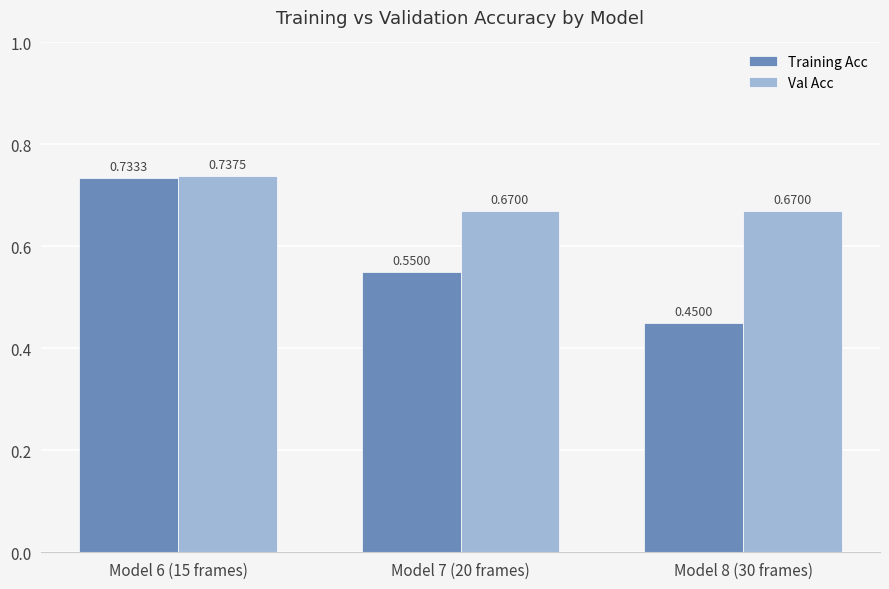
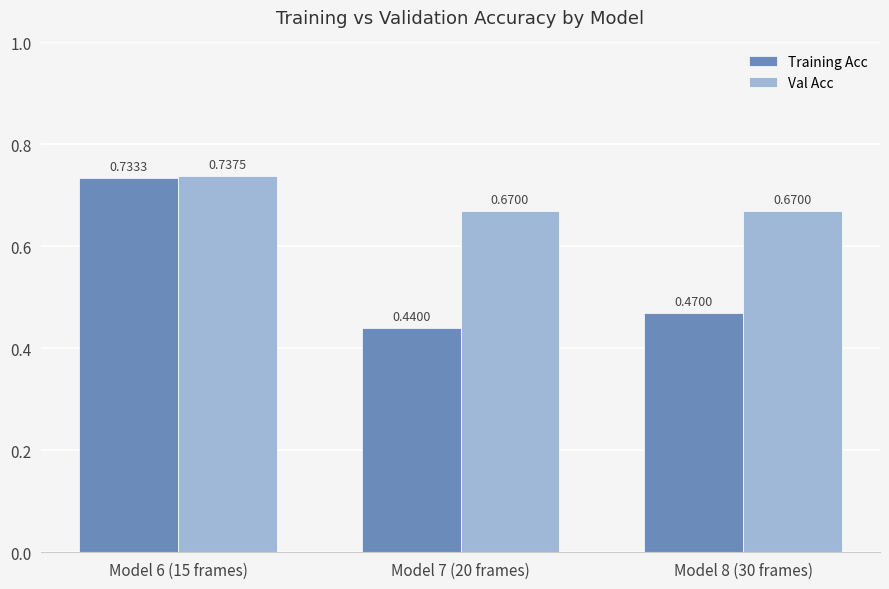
  {
    "Training Acc": {
      "Model 6 (15 frames)": 0.7333,
-     "Model 7 (20 frames)": 0.5500,
-     "Model 8 (30 frames)": 0.4500
+     "Model 7 (20 frames)": 0.4400,
+     "Model 8 (30 frames)": 0.4700
    },
    "Val Acc": {
      "Model 6 (15 frames)": 0.7375,
      "Model 7 (20 frames)": 0.6700,
      "Model 8 (30 frames)": 0.6700
    }
  }
